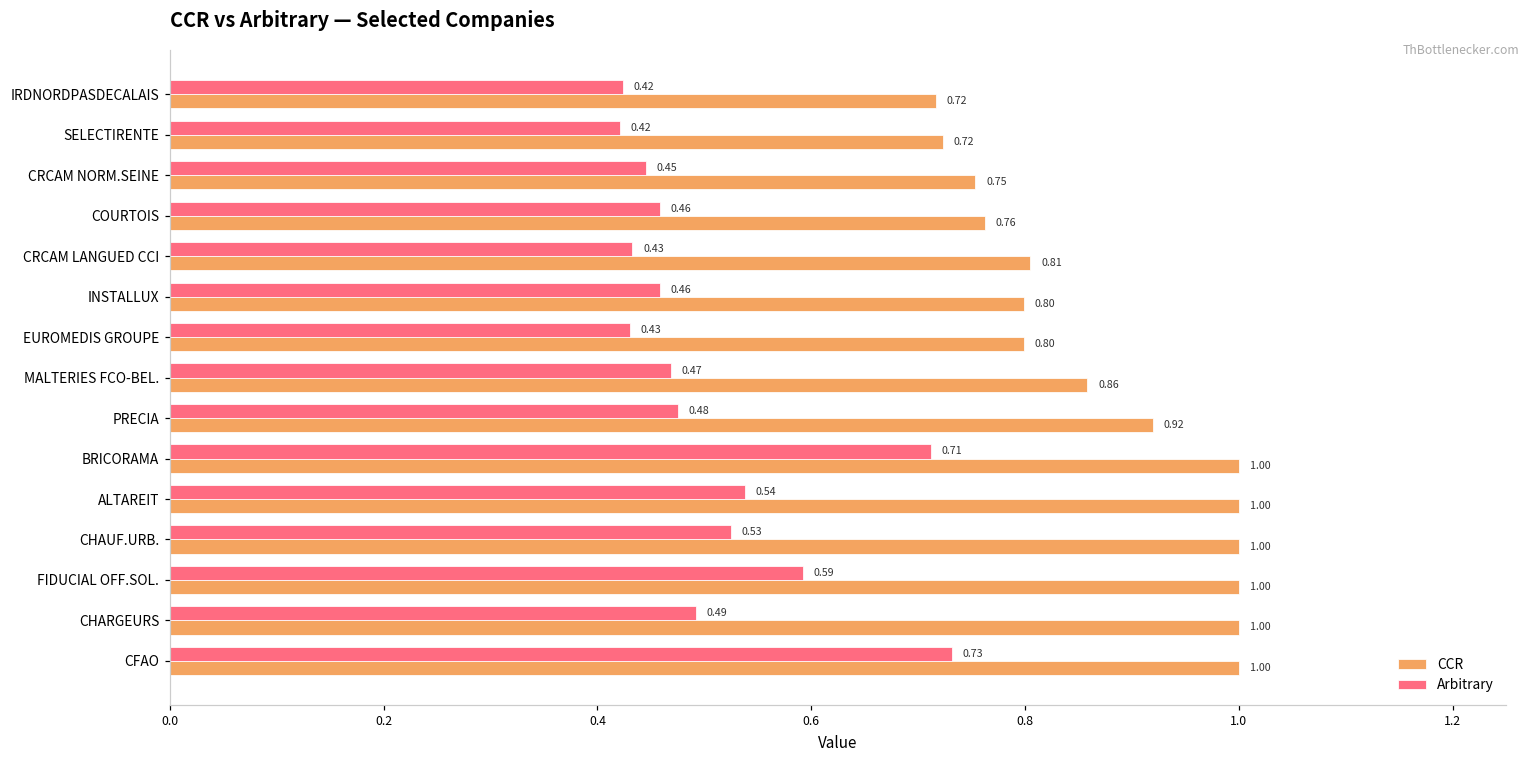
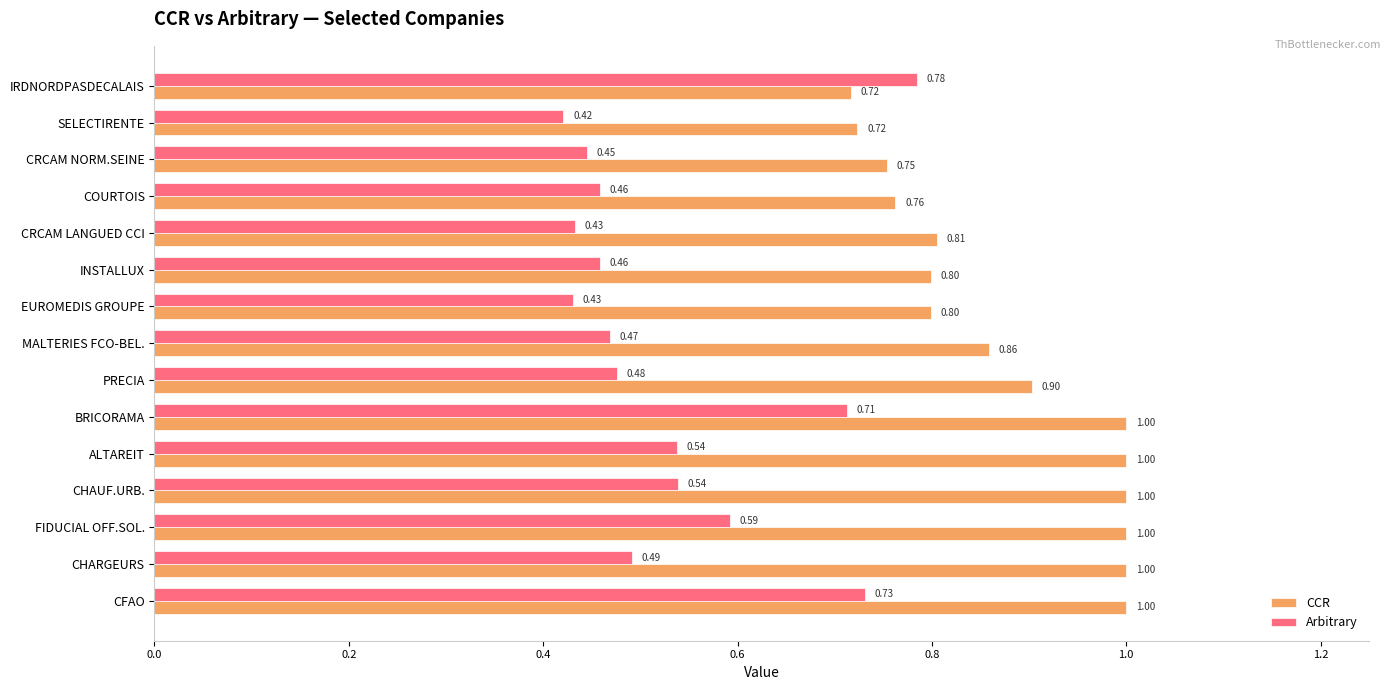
  {
    "CCR": {
      "IRDNORDPASDECALAIS": 0.72,
      "SELECTIRENTE": 0.72,
      "CRCAM NORM.SEINE": 0.75,
      "COURTOIS": 0.76,
      "CRCAM LANGUED CCI": 0.81,
      "INSTALLUX": 0.80,
      "EUROMEDIS GROUPE": 0.80,
      "MALTERIES FCO-BEL.": 0.86,
-     "PRECIA": 0.92,
+     "PRECIA": 0.90,
      "BRICORAMA": 1.00,
      "ALTAREIT": 1.00,
      "CHAUF.URB.": 1.00,
      "FIDUCIAL OFF.SOL.": 1.00,
      "CHARGEURS": 1.00,
      "CFAO": 1.00
    },
    "Arbitrary": {
-     "IRDNORDPASDECALAIS": 0.42,
+     "IRDNORDPASDECALAIS": 0.78,
      "SELECTIRENTE": 0.42,
      "CRCAM NORM.SEINE": 0.45,
      "COURTOIS": 0.46,
      "CRCAM LANGUED CCI": 0.43,
      "INSTALLUX": 0.46,
      "EUROMEDIS GROUPE": 0.43,
      "MALTERIES FCO-BEL.": 0.47,
      "PRECIA": 0.48,
      "BRICORAMA": 0.71,
      "ALTAREIT": 0.54,
-     "CHAUF.URB.": 0.53,
+     "CHAUF.URB.": 0.54,
      "FIDUCIAL OFF.SOL.": 0.59,
      "CHARGEURS": 0.49,
      "CFAO": 0.73
    }
  }
